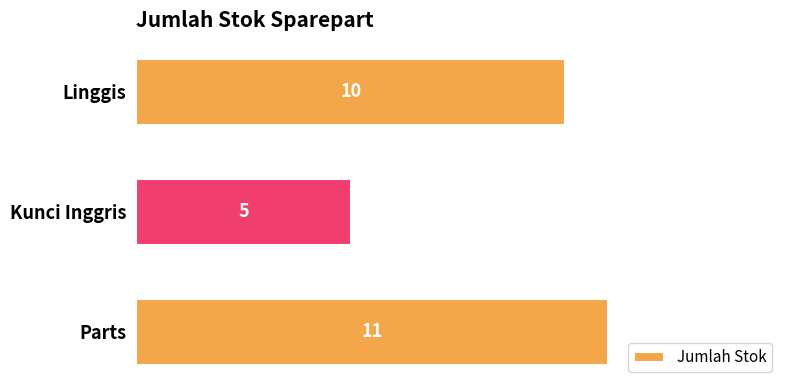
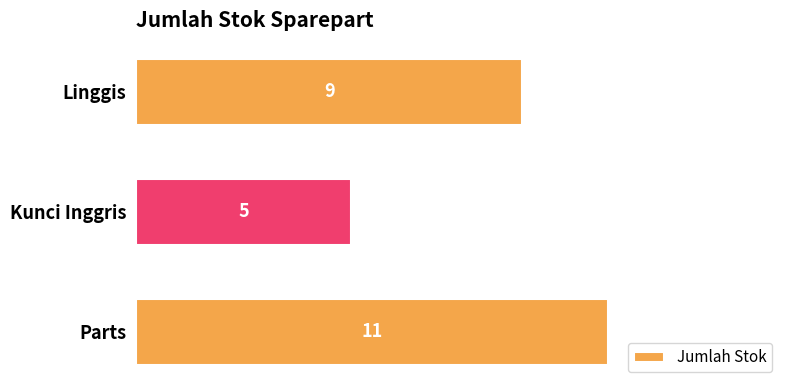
  {
-   "Linggis": 10,
+   "Linggis": 9,
    "Kunci Inggris": 5,
    "Parts": 11
  }
